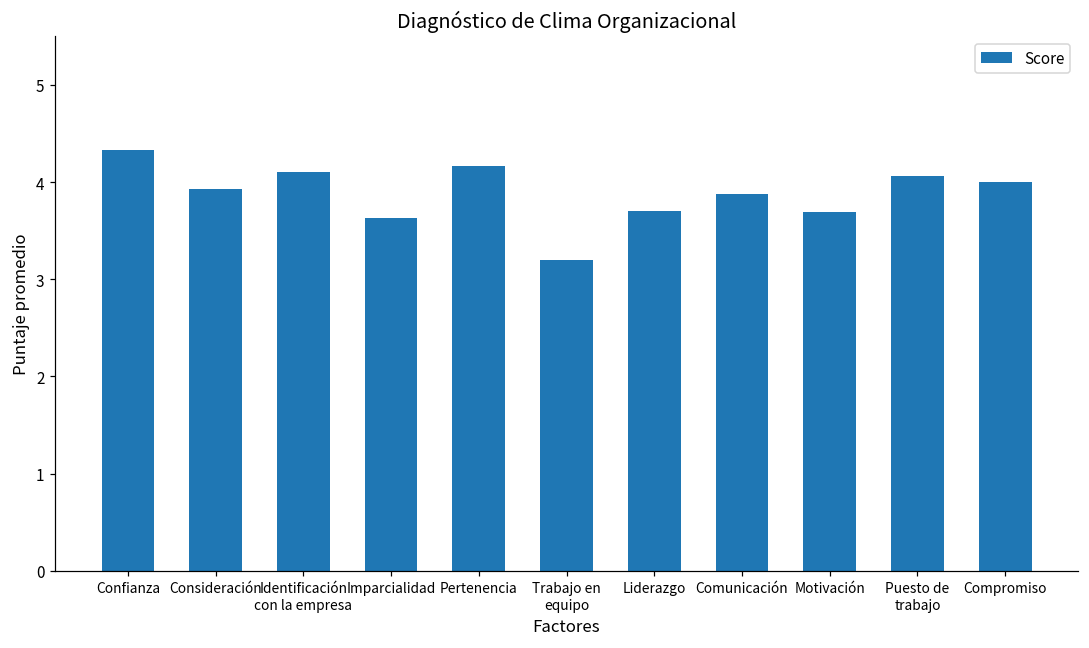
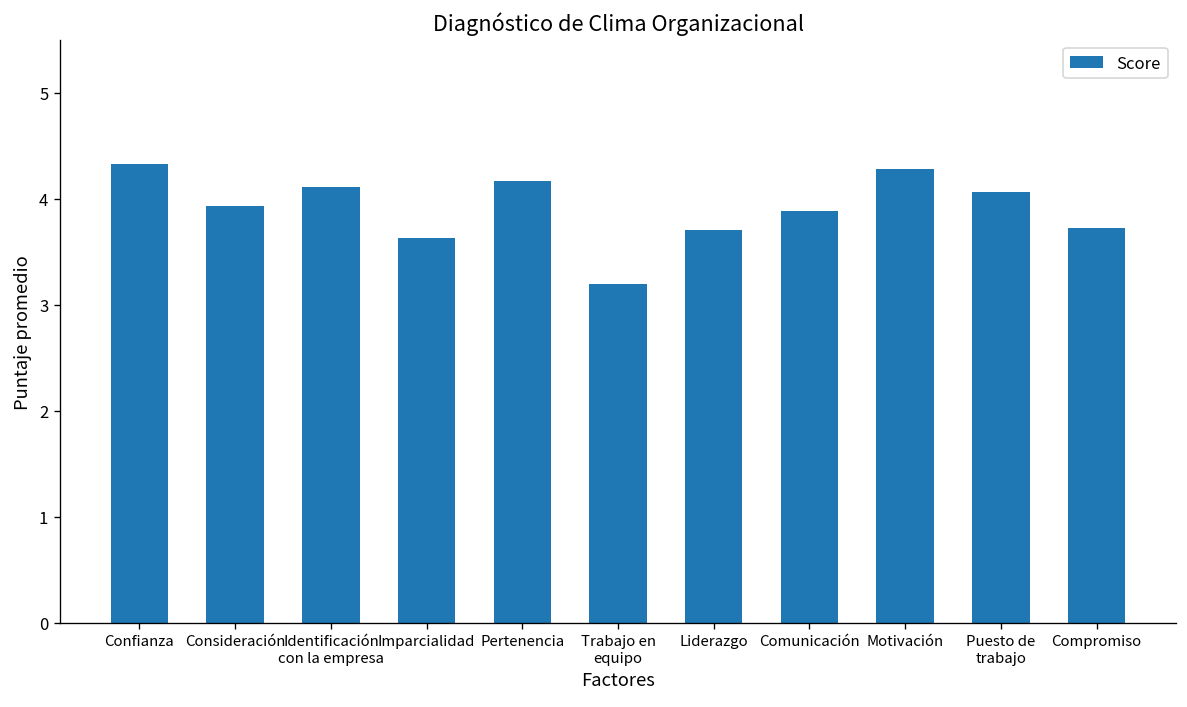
  {
    "Confianza": 4.3,
    "Consideración": 3.9,
    "Identificación con la empresa": 4.1,
    "Imparcialidad": 3.6,
    "Pertenencia": 4.2,
    "Trabajo en equipo": 3.2,
    "Liderazgo": 3.7,
    "Comunicación": 3.9,
-   "Motivación": 3.7,
+   "Motivación": 4.3,
    "Puesto de trabajo": 4.1,
-   "Compromiso": 4.0
+   "Compromiso": 3.7
  }
